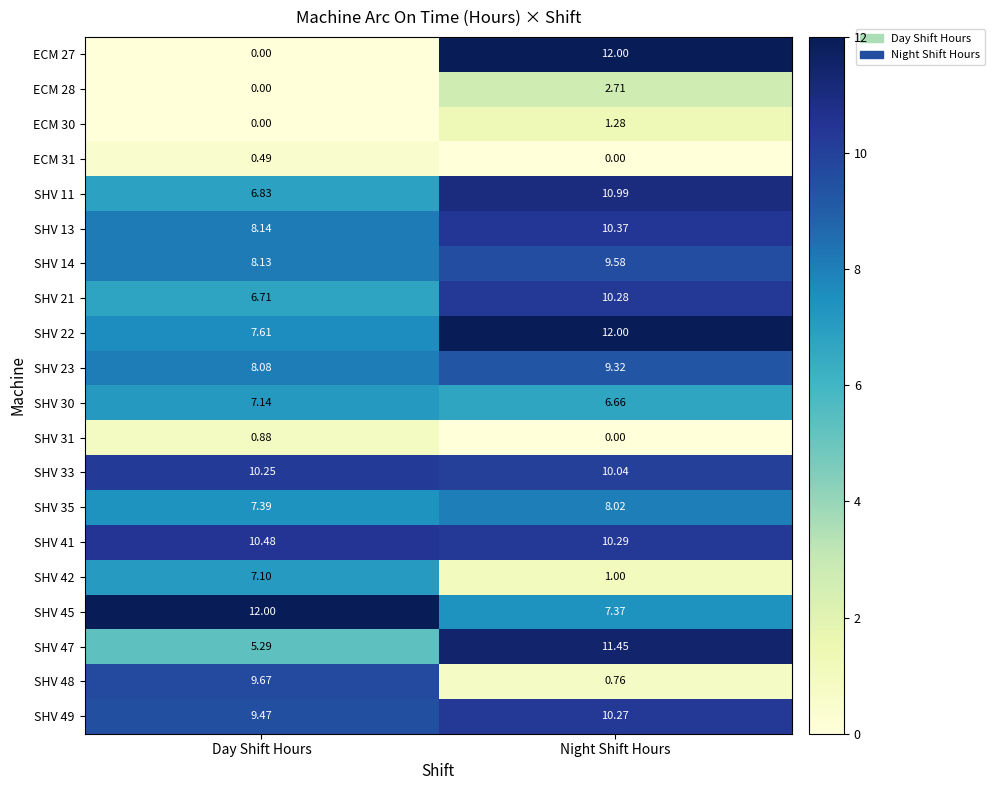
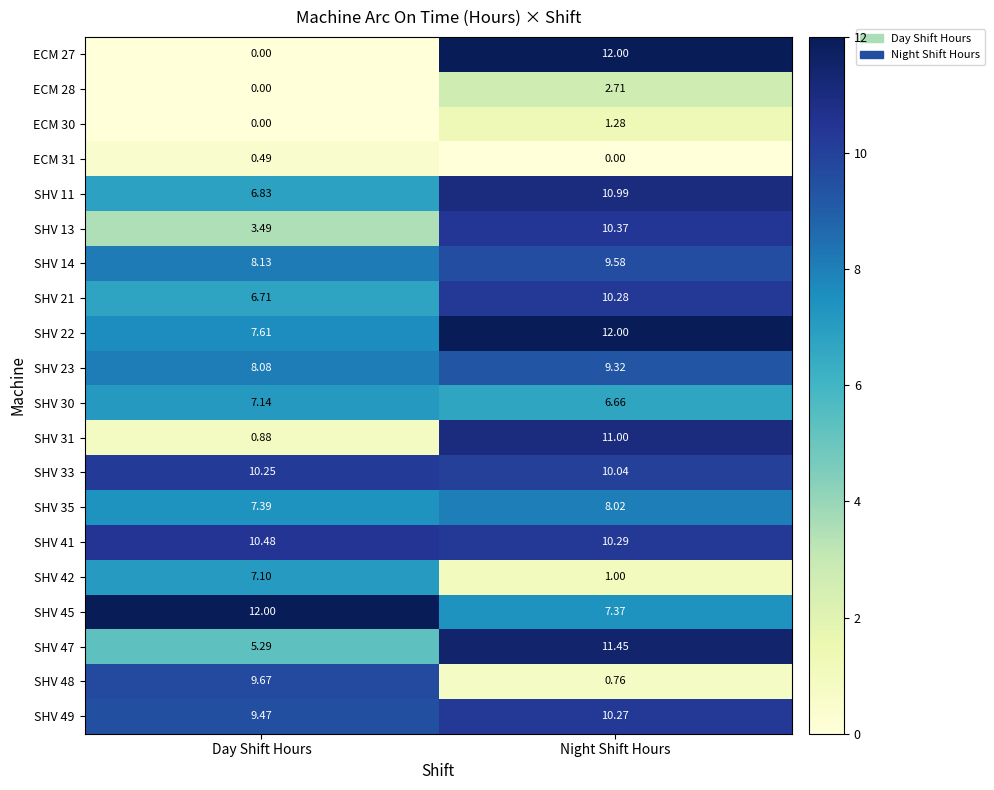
  {
    "ECM 27": {
      "Day Shift Hours": 0.00,
      "Night Shift Hours": 12.00
    },
    "ECM 28": {
      "Day Shift Hours": 0.00,
      "Night Shift Hours": 2.71
    },
    "ECM 30": {
      "Day Shift Hours": 0.00,
      "Night Shift Hours": 1.28
    },
    "ECM 31": {
      "Day Shift Hours": 0.49,
      "Night Shift Hours": 0.00
    },
    "SHV 11": {
      "Day Shift Hours": 6.83,
      "Night Shift Hours": 10.99
    },
    "SHV 13": {
-     "Day Shift Hours": 8.14,
+     "Day Shift Hours": 3.49,
      "Night Shift Hours": 10.37
    },
    "SHV 14": {
      "Day Shift Hours": 8.13,
      "Night Shift Hours": 9.58
    },
    "SHV 21": {
      "Day Shift Hours": 6.71,
      "Night Shift Hours": 10.28
    },
    "SHV 22": {
      "Day Shift Hours": 7.61,
      "Night Shift Hours": 12.00
    },
    "SHV 23": {
      "Day Shift Hours": 8.08,
      "Night Shift Hours": 9.32
    },
    "SHV 30": {
      "Day Shift Hours": 7.14,
      "Night Shift Hours": 6.66
    },
    "SHV 31": {
      "Day Shift Hours": 0.88,
-     "Night Shift Hours": 0.00
+     "Night Shift Hours": 11.00
    },
    "SHV 33": {
      "Day Shift Hours": 10.25,
      "Night Shift Hours": 10.04
    },
    "SHV 35": {
      "Day Shift Hours": 7.39,
      "Night Shift Hours": 8.02
    },
    "SHV 41": {
      "Day Shift Hours": 10.48,
      "Night Shift Hours": 10.29
    },
    "SHV 42": {
      "Day Shift Hours": 7.10,
      "Night Shift Hours": 1.00
    },
    "SHV 45": {
      "Day Shift Hours": 12.00,
      "Night Shift Hours": 7.37
    },
    "SHV 47": {
      "Day Shift Hours": 5.29,
      "Night Shift Hours": 11.45
    },
    "SHV 48": {
      "Day Shift Hours": 9.67,
      "Night Shift Hours": 0.76
    },
    "SHV 49": {
      "Day Shift Hours": 9.47,
      "Night Shift Hours": 10.27
    }
  }
